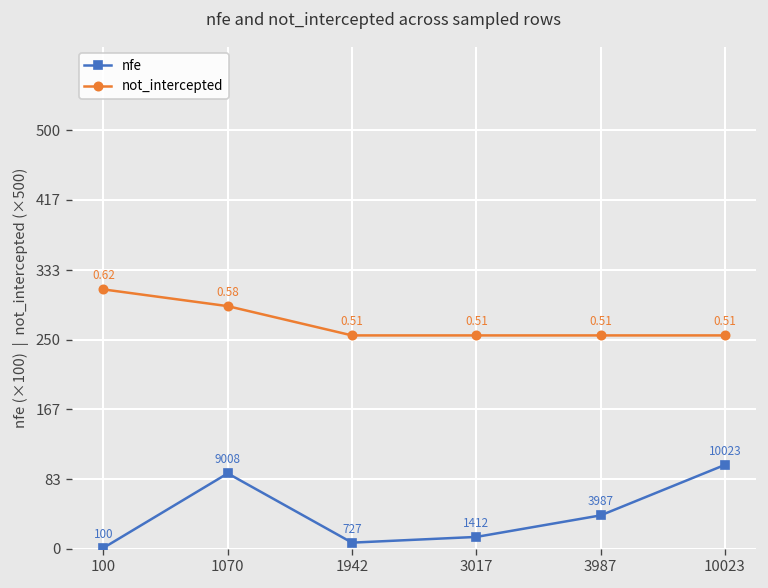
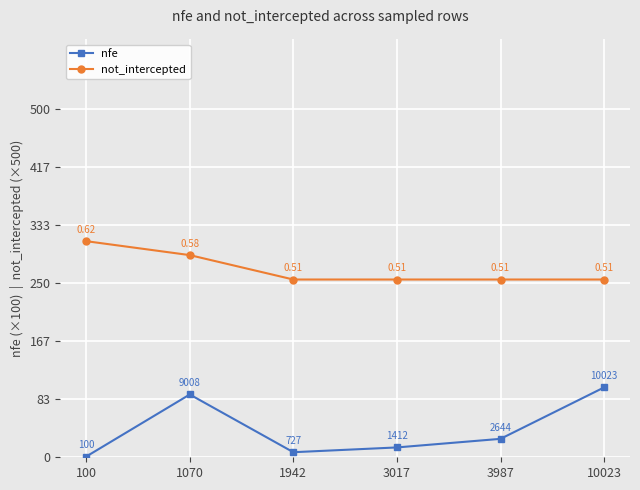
  {
    "nfe": {
-     "3987": 3987
+     "3987": 2644
    }
  }
